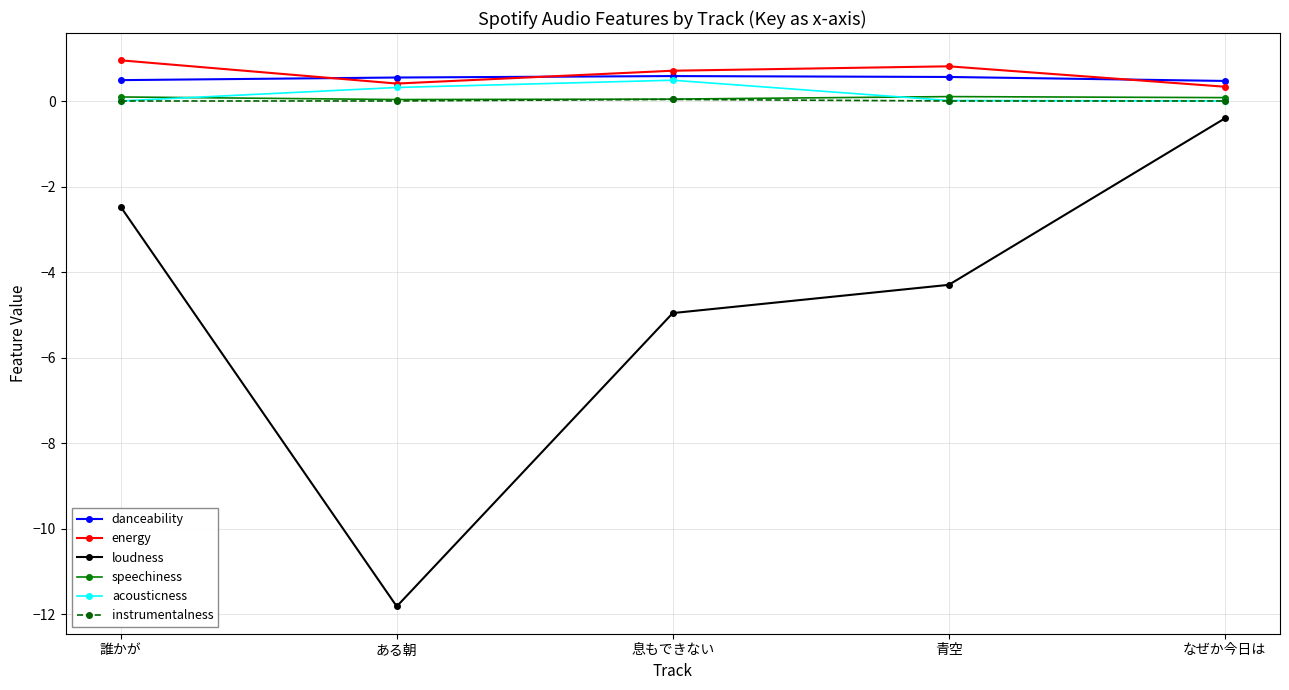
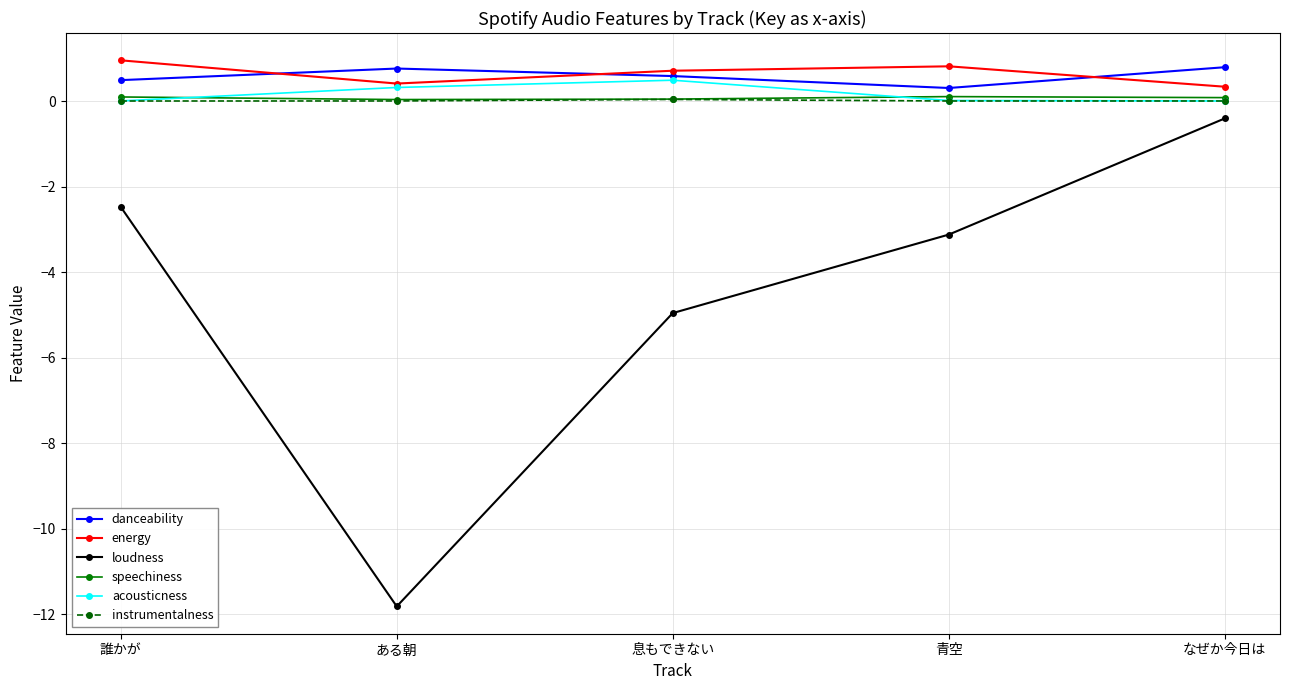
  {
    "danceability": {
      "誰かが": 0.5,
-     "ある朝": 0.5,
+     "ある朝": 0.8,
      "息もできない": 0.6,
-     "青空": 0.6,
-     "なぜか今日は": 0.5
+     "青空": 0.3,
+     "なぜか今日は": 0.8
    },
    "energy": {
      "誰かが": 1.0,
      "ある朝": 0.4,
      "息もできない": 0.7,
      "青空": 0.8,
      "なぜか今日は": 0.3
    },
    "loudness": {
      "誰かが": -2.5,
      "ある朝": -11.8,
      "息もできない": -5.0,
-     "青空": -4.3,
+     "青空": -3.1,
      "なぜか今日は": -0.4
    },
    "acousticness": {
      "ある朝": 0.3,
      "息もできない": 0.5
    }
  }
